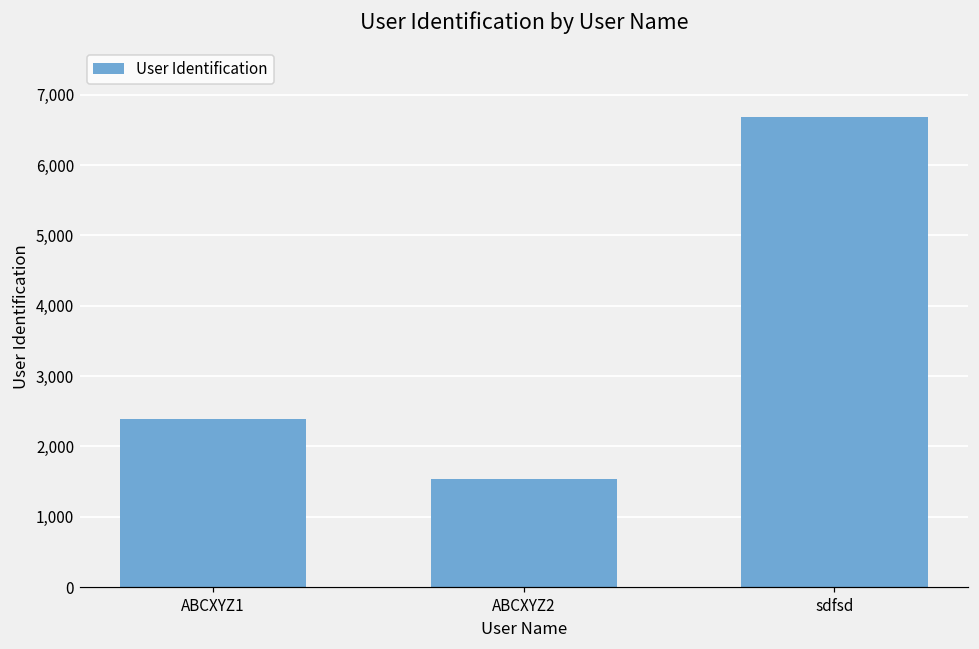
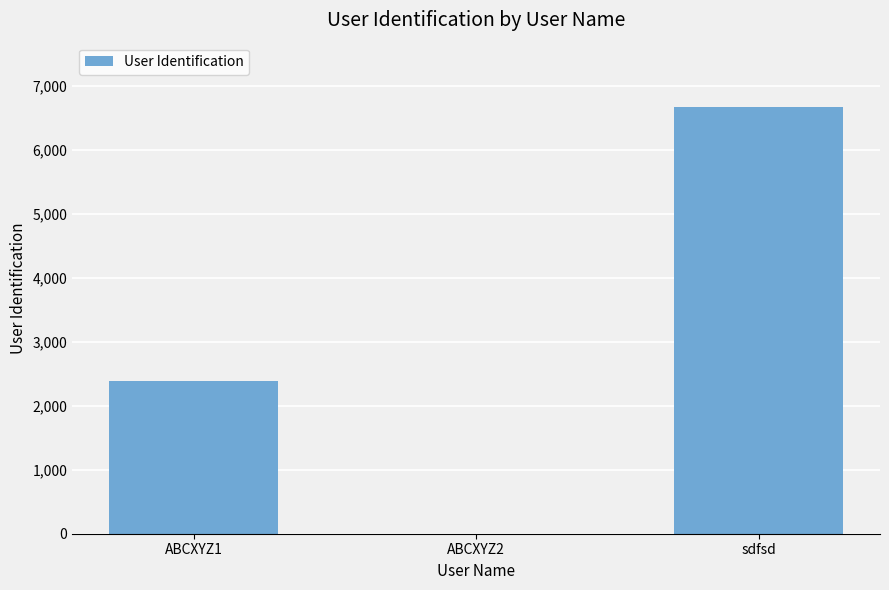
  {
    "ABCXYZ1": "2,400",
-   "ABCXYZ2": "1,500",
+   "ABCXYZ2": "0",
    "sdfsd": "6,700"
  }
